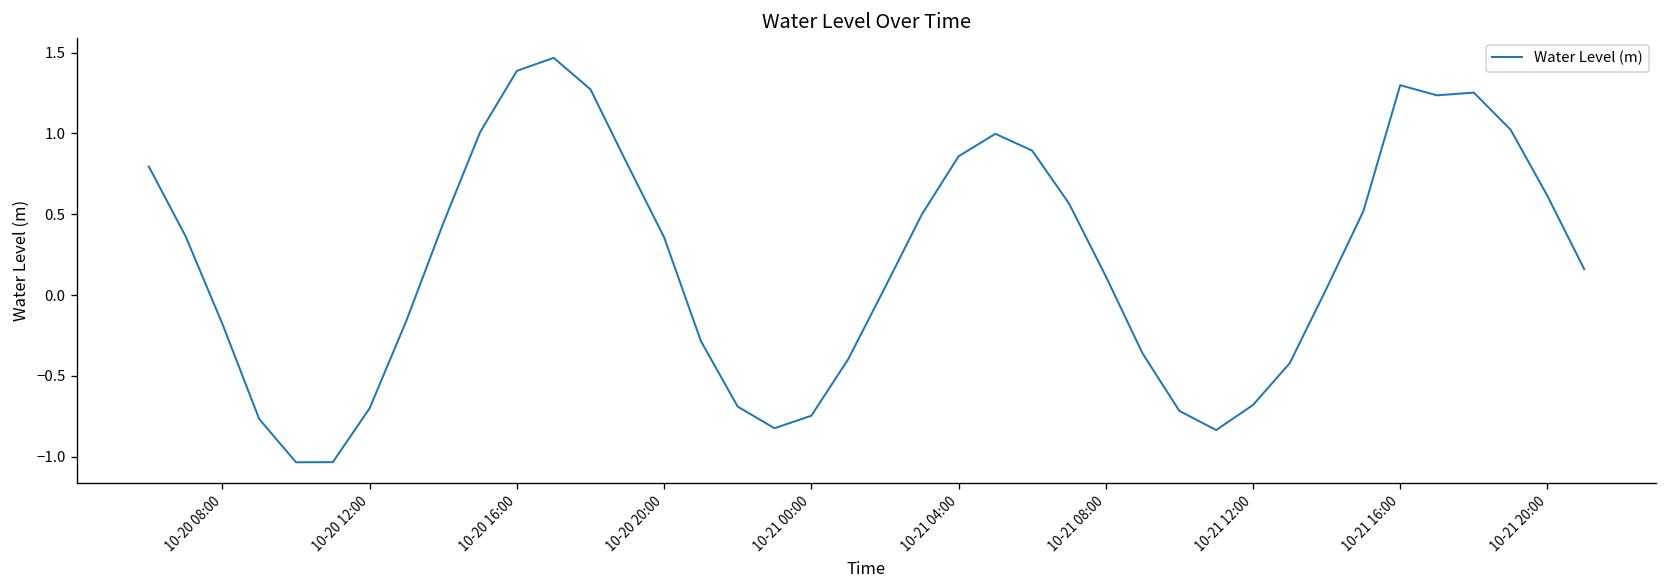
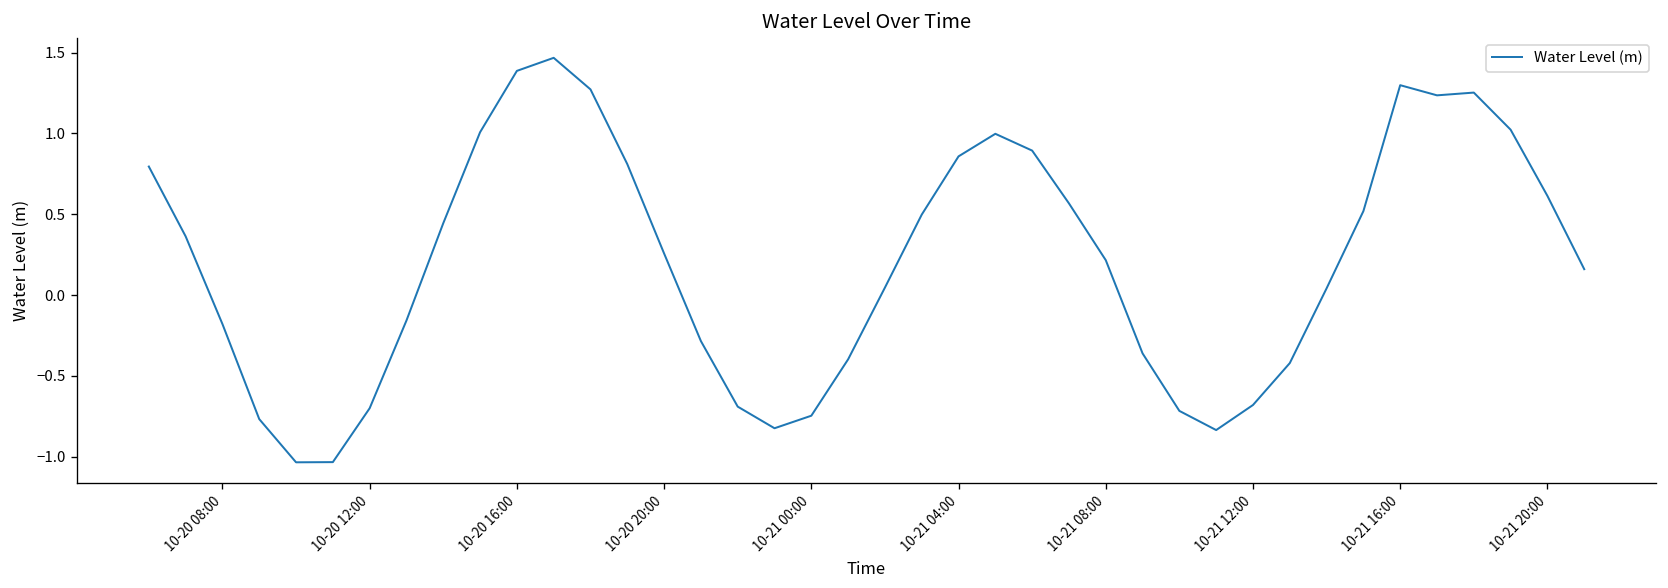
  {
    "10-20 08:00": -0.18,
    "10-20 12:00": -0.70,
    "10-20 16:00": 1.39,
-   "10-20 20:00": 0.36,
+   "10-20 20:00": 0.26,
    "10-21 00:00": -0.75,
    "10-21 04:00": 0.86,
-   "10-21 08:00": 0.12,
+   "10-21 08:00": 0.22,
    "10-21 12:00": -0.68,
    "10-21 16:00": 1.30,
    "10-21 20:00": 0.61
  }
